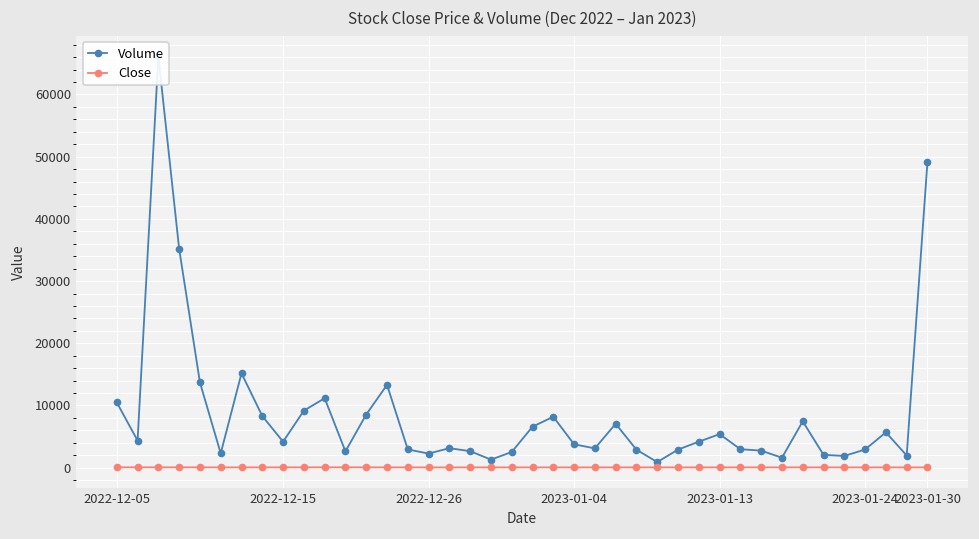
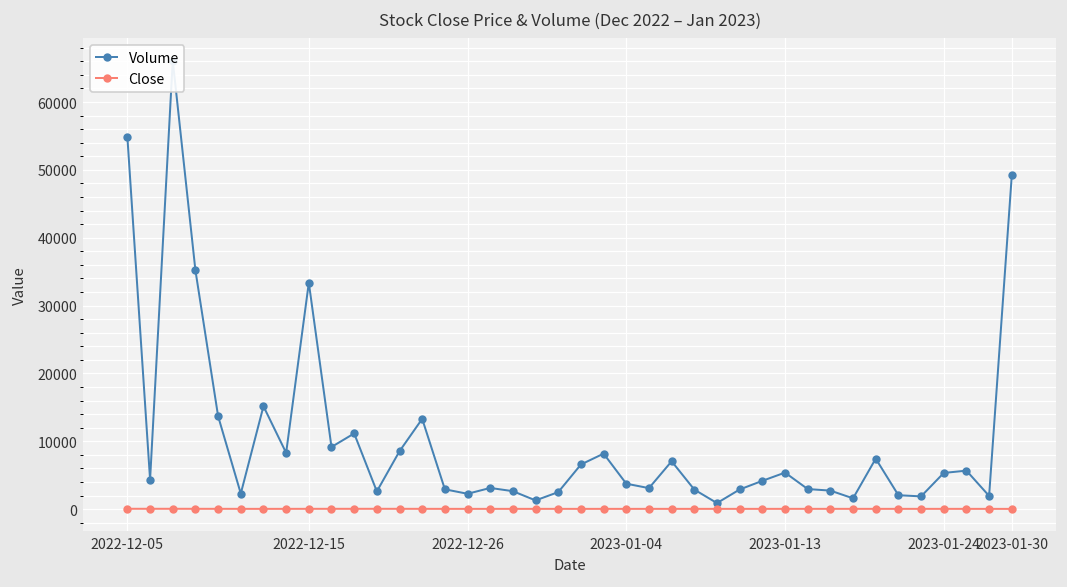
  {
    "Volume": {
-     "2022-12-05": 10000,
-     "2022-12-15": 4000,
+     "2022-12-05": 55000,
+     "2022-12-15": 33000,
      "2022-12-26": 2000,
      "2023-01-04": 4000,
      "2023-01-13": 5000,
-     "2023-01-24": 3000,
+     "2023-01-24": 5000,
      "2023-01-30": 49000
    },
    "Close": {
      "2022-12-05": 0,
      "2022-12-15": 0,
      "2022-12-26": 0,
      "2023-01-04": 0,
      "2023-01-13": 0,
      "2023-01-24": 0,
      "2023-01-30": 0
    }
  }
